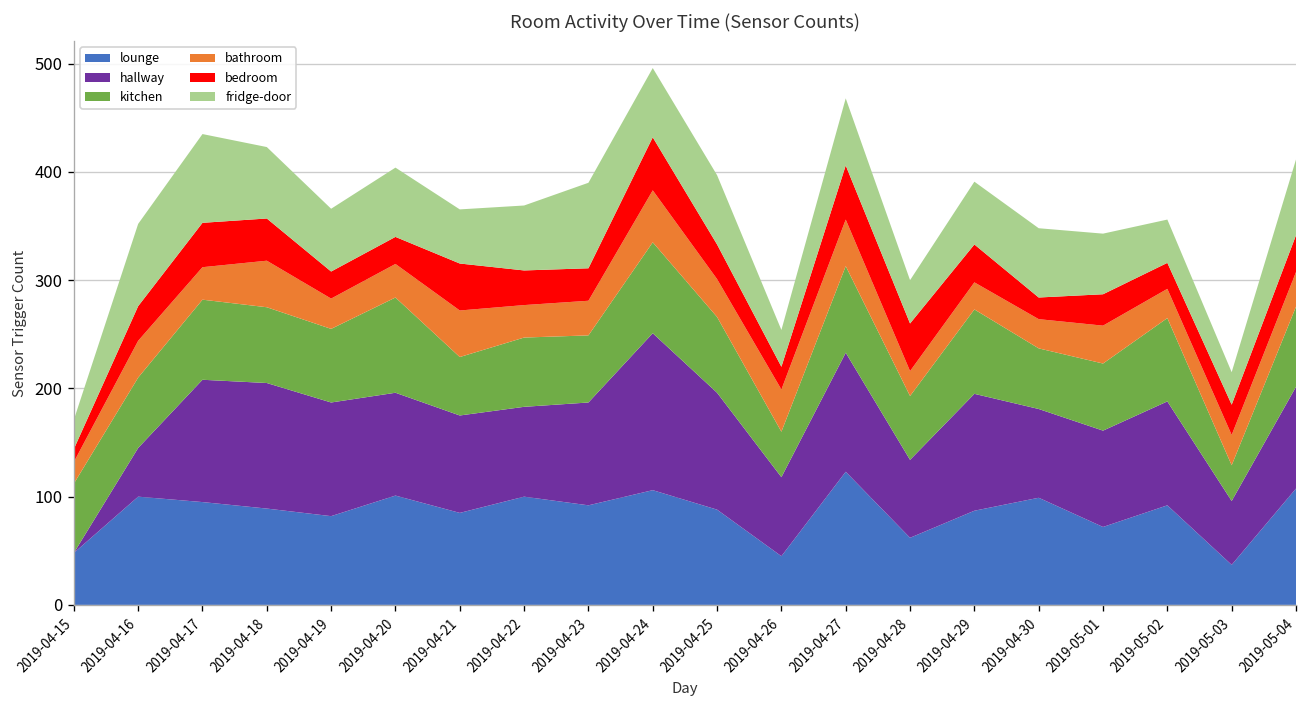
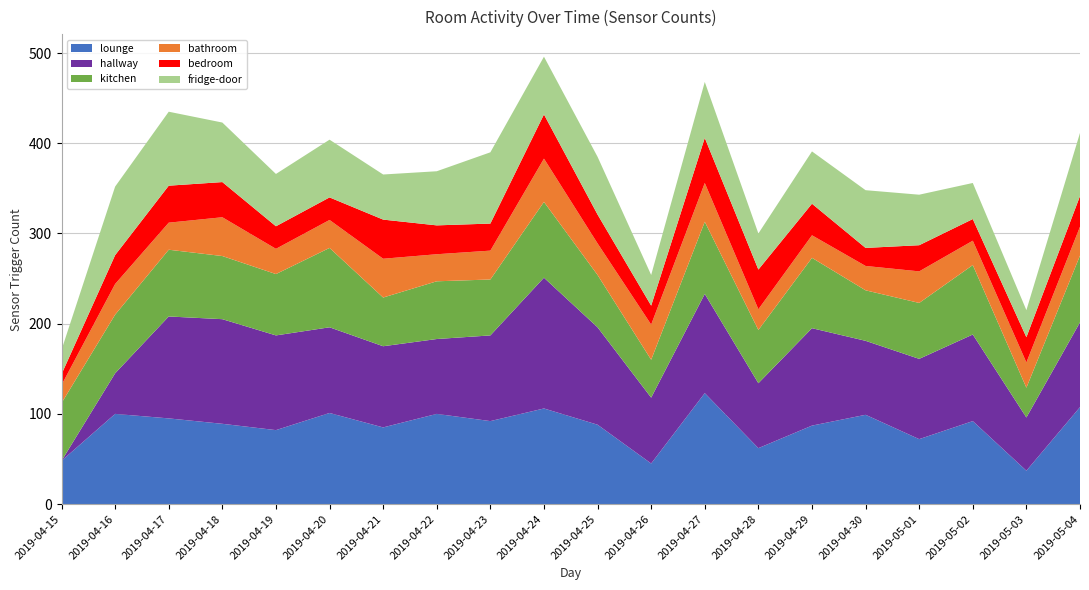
  {
    "kitchen": {
-     "2019-04-25": 70
+     "2019-04-25": 60
    },
    "fridge-door": {
      "2019-04-15": 30,
      "2019-04-16": 80,
      "2019-04-17": 80,
      "2019-04-18": 70,
      "2019-04-19": 60,
      "2019-04-20": 60,
      "2019-04-21": 50,
      "2019-04-22": 60,
      "2019-04-23": 80,
      "2019-04-24": 60,
      "2019-04-25": 60,
      "2019-04-26": 30,
      "2019-04-27": 60,
      "2019-04-28": 40,
      "2019-04-29": 60,
      "2019-04-30": 60,
      "2019-05-01": 60,
      "2019-05-02": 40,
      "2019-05-03": 30,
      "2019-05-04": 70
    }
  }
